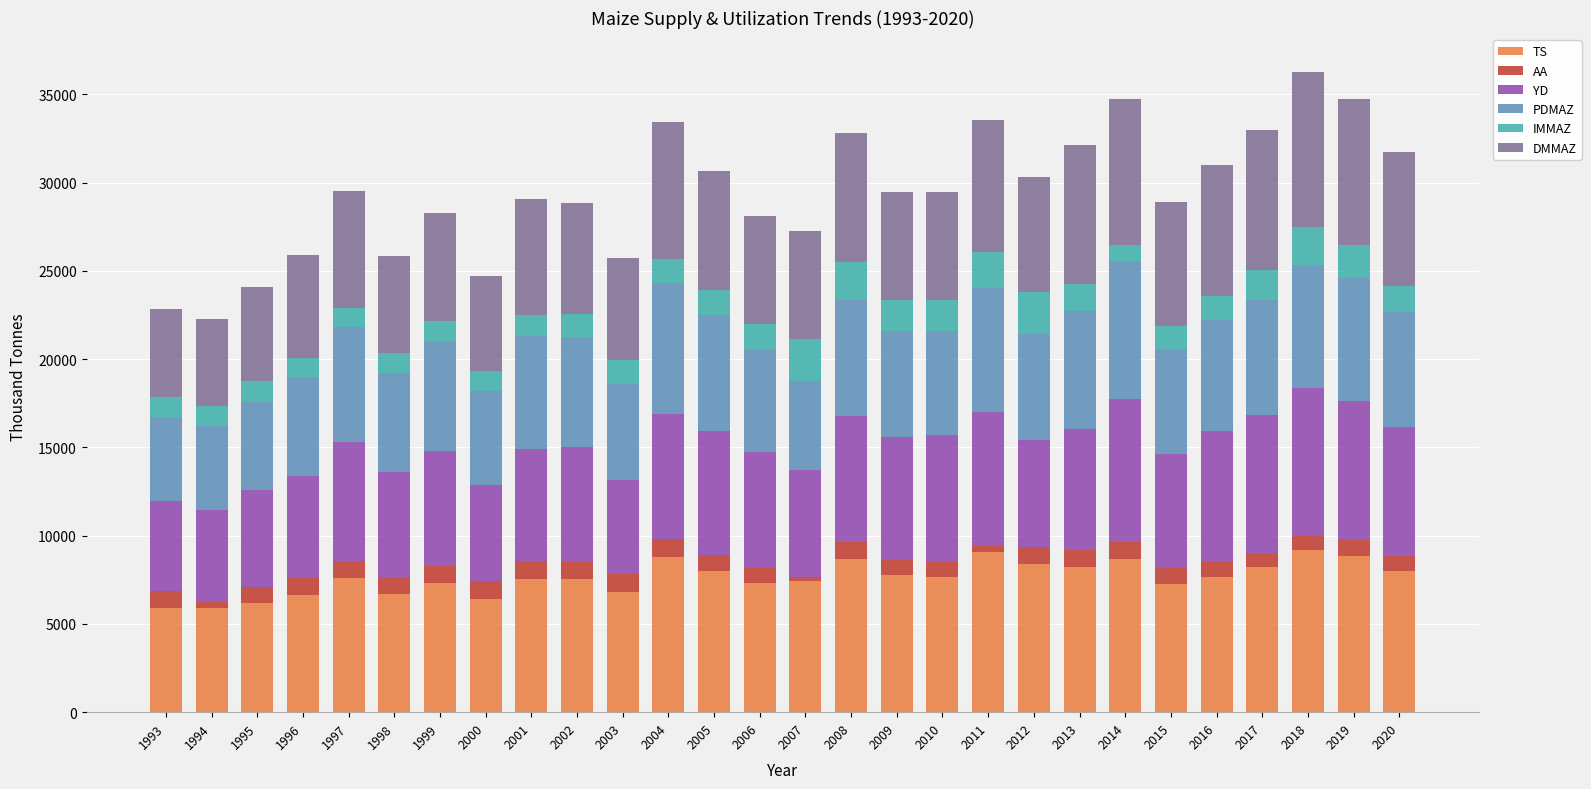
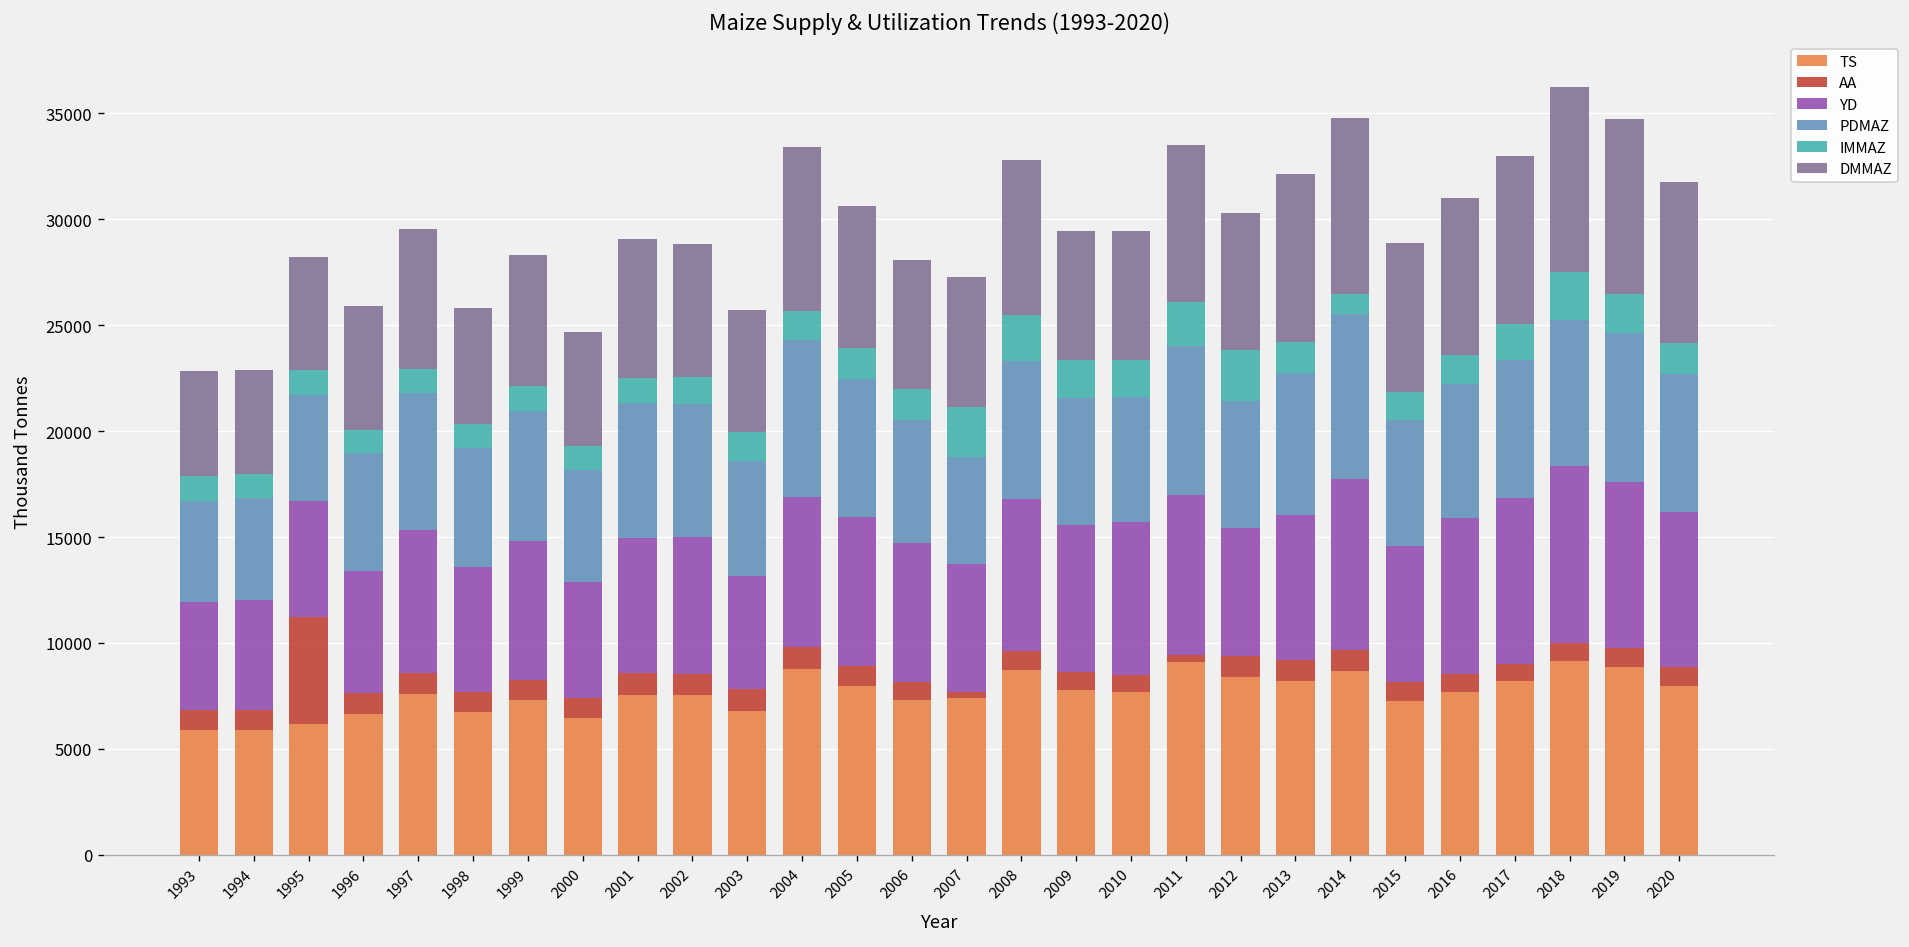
  {
    "TS": {
      "1993": 5900,
      "1994": 5900,
      "1995": 6200,
      "1996": 6700,
      "1997": 7600,
      "1998": 6700,
      "1999": 7300,
      "2000": 6400,
      "2001": 7600,
      "2002": 7500,
      "2003": 6800,
      "2004": 8800,
      "2005": 8000,
      "2006": 7300,
      "2007": 7400,
      "2008": 8700,
      "2009": 7800,
      "2010": 7700,
      "2011": 9100,
      "2012": 8400,
      "2013": 8200,
      "2014": 8700,
      "2015": 7300,
      "2016": 7700,
      "2017": 8200,
      "2018": 9200,
      "2019": 8900,
      "2020": 8000
    },
    "AA": {
      "1993": 900,
-     "1994": 300,
-     "1995": 900,
+     "1994": 900,
+     "1995": 5000,
      "1996": 1000,
      "1997": 1000,
      "1998": 900,
      "1999": 900,
      "2000": 1000,
      "2001": 1000,
      "2002": 1000,
      "2003": 1000,
      "2004": 1000,
      "2005": 900,
      "2006": 900,
      "2007": 300,
      "2008": 900,
      "2009": 900,
      "2010": 800,
      "2011": 300,
      "2012": 1000,
      "2013": 1000,
      "2014": 1000,
      "2015": 900,
      "2016": 900,
      "2017": 800,
      "2018": 800,
      "2019": 900,
      "2020": 900
    }
  }
